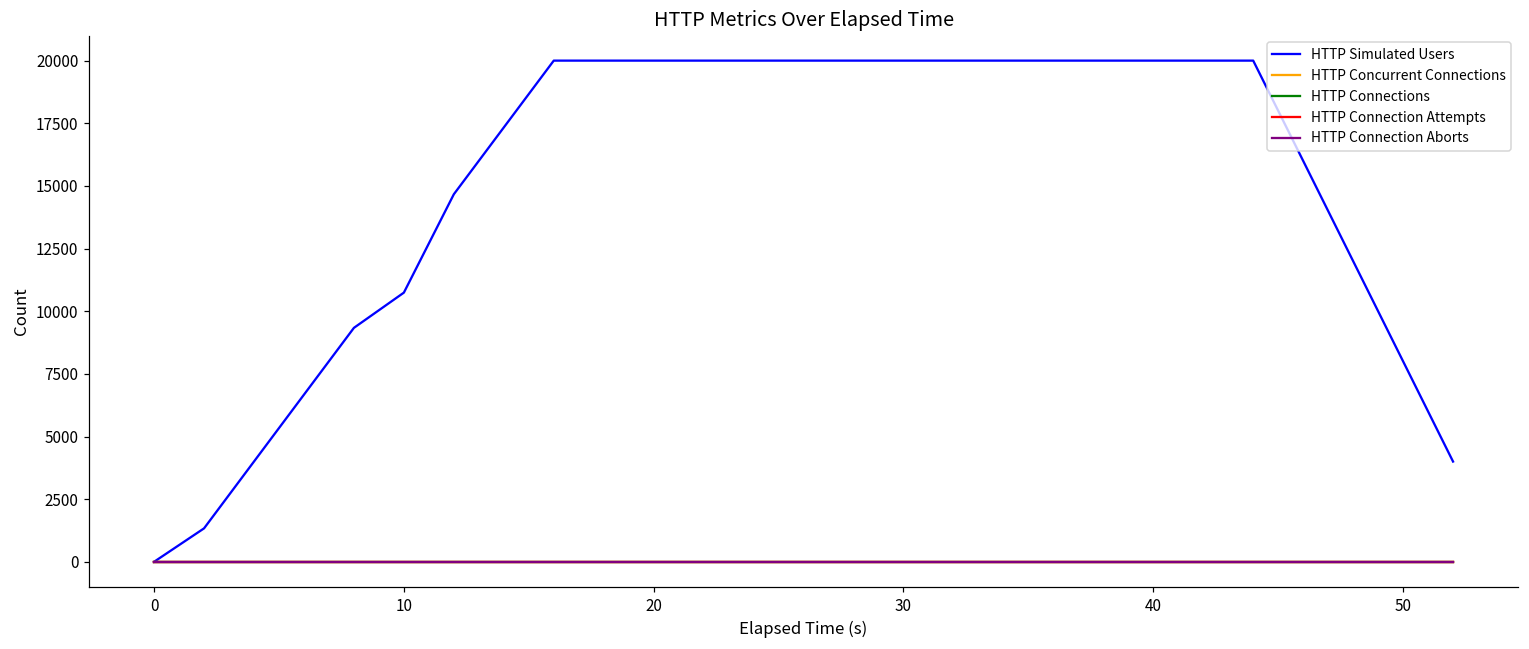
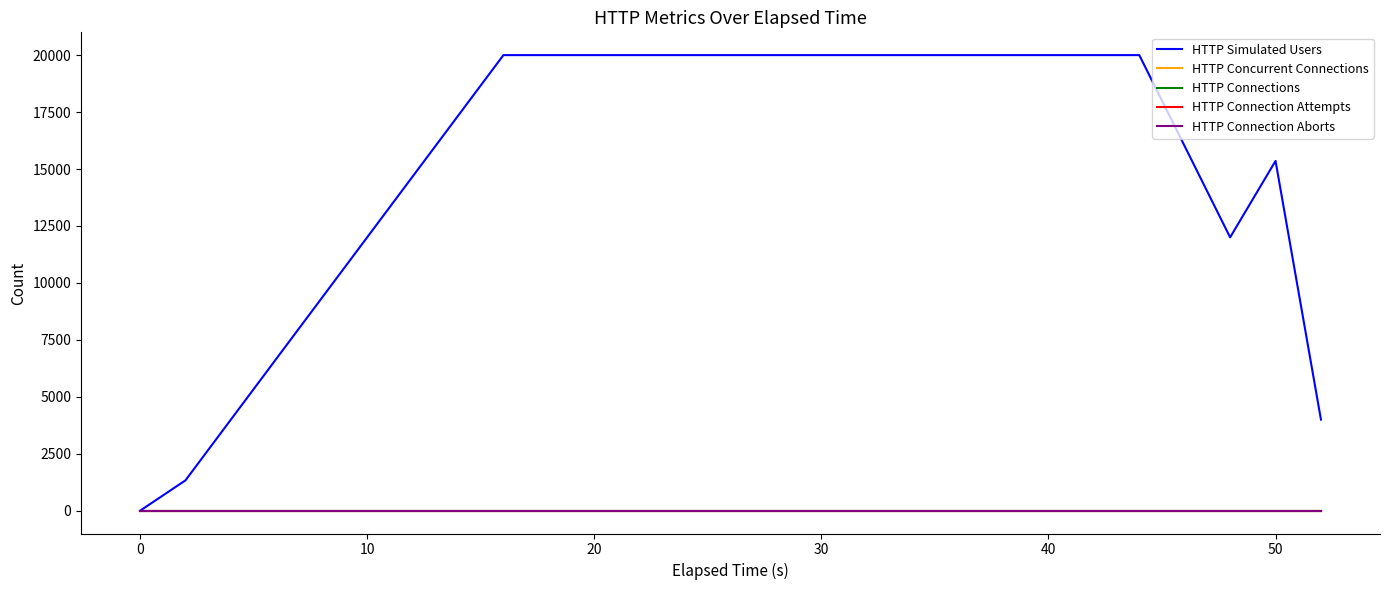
  {
    "HTTP Simulated Users": {
-     "10": 10700,
+     "10": 12000,
      "20": 20000,
      "30": 20000,
      "40": 20000,
-     "50": 8000
+     "50": 15400
    },
    "HTTP Connection Aborts": {
      "10": 0,
      "20": 0,
      "30": 0,
      "40": 0,
      "50": 0
    }
  }
